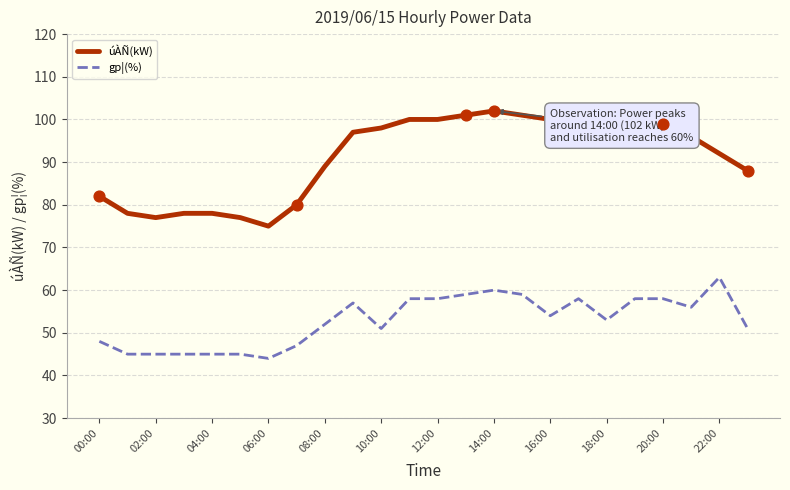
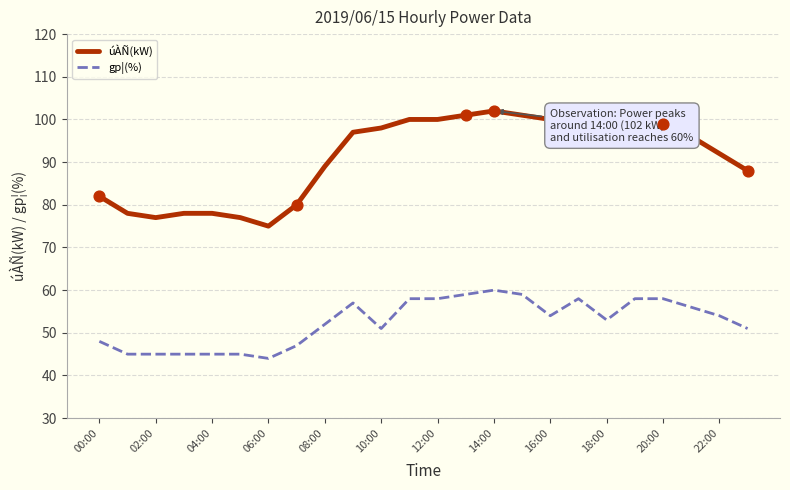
  {
    "gp¦(%)": {
      "00:00": 48,
      "02:00": 45,
      "04:00": 45,
      "06:00": 44,
      "08:00": 52,
      "10:00": 51,
      "12:00": 58,
      "14:00": 60,
      "16:00": 54,
      "18:00": 53,
      "20:00": 58,
-     "22:00": 63
+     "22:00": 54
    }
  }
